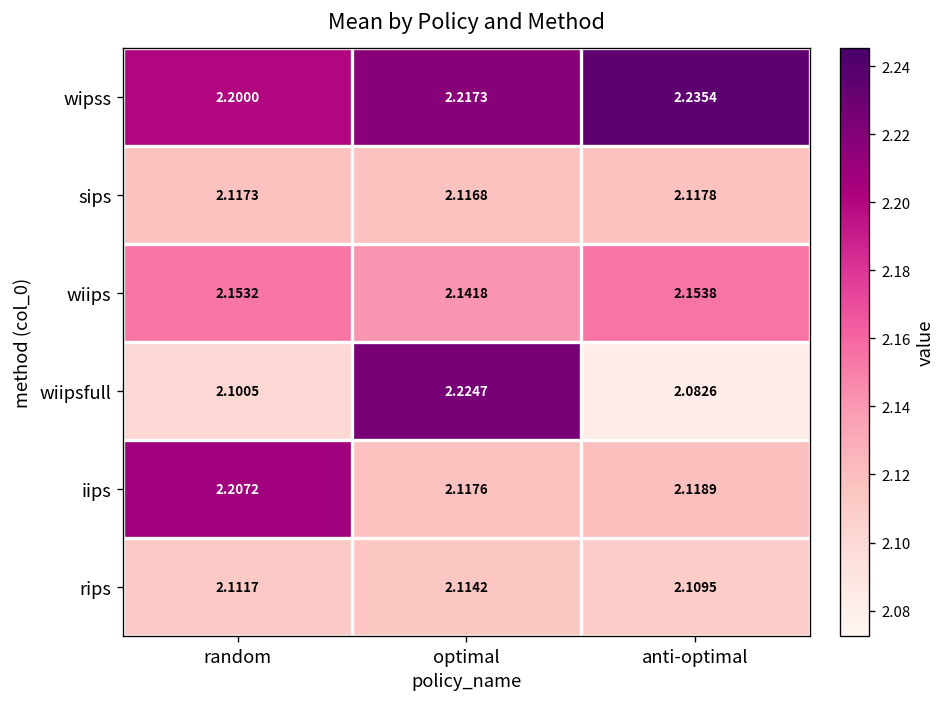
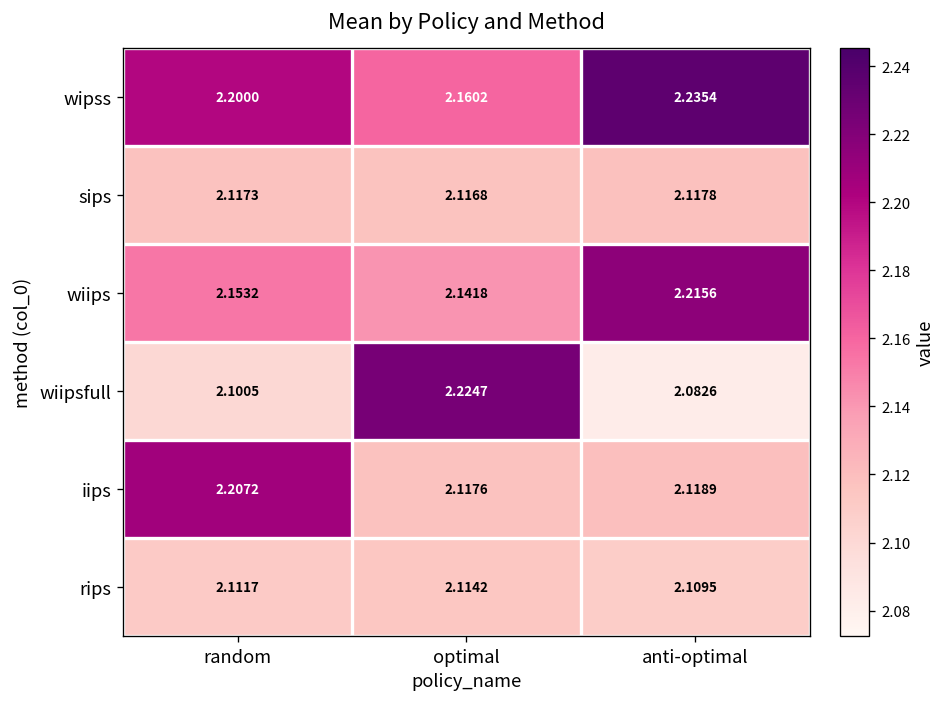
  {
    "wipss": {
      "random": 2.2000,
-     "optimal": 2.2173,
+     "optimal": 2.1602,
      "anti-optimal": 2.2354
    },
    "sips": {
      "random": 2.1173,
      "optimal": 2.1168,
      "anti-optimal": 2.1178
    },
    "wiips": {
      "random": 2.1532,
      "optimal": 2.1418,
-     "anti-optimal": 2.1538
+     "anti-optimal": 2.2156
    },
    "wiipsfull": {
      "random": 2.1005,
      "optimal": 2.2247,
      "anti-optimal": 2.0826
    },
    "iips": {
      "random": 2.2072,
      "optimal": 2.1176,
      "anti-optimal": 2.1189
    },
    "rips": {
      "random": 2.1117,
      "optimal": 2.1142,
      "anti-optimal": 2.1095
    }
  }
